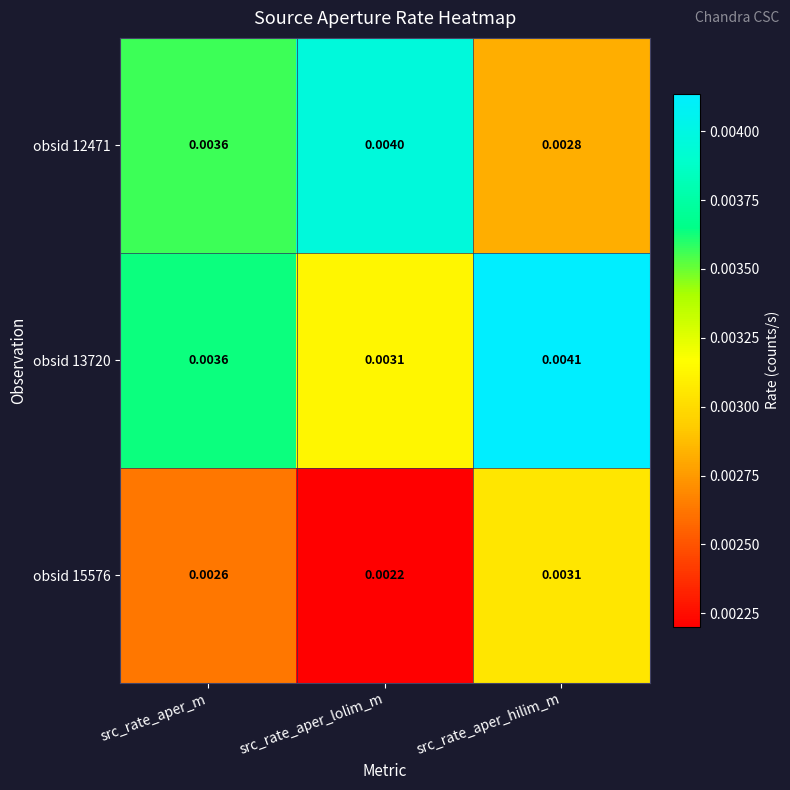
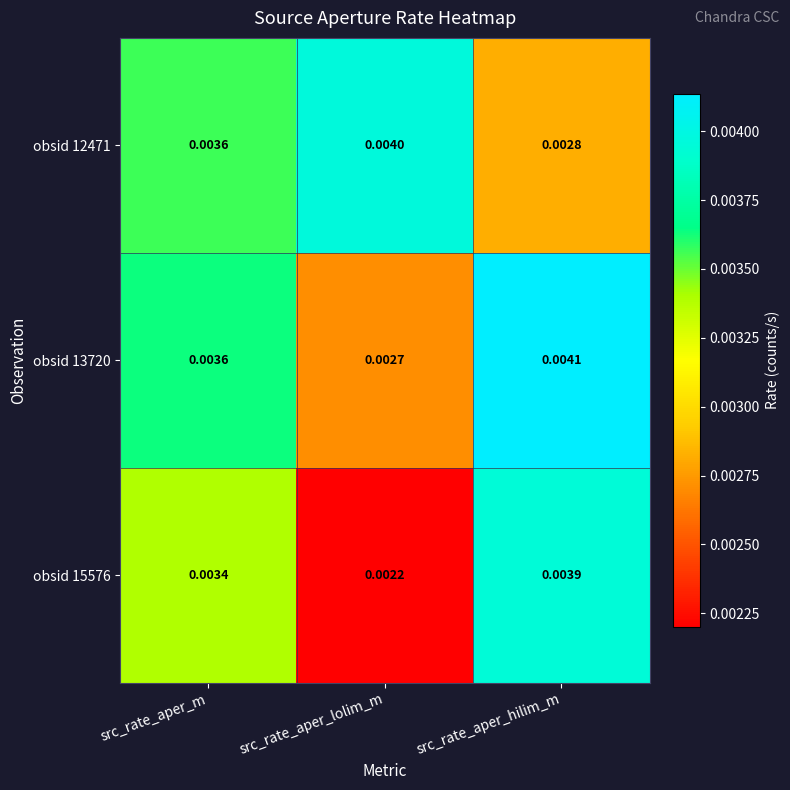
  {
    "obsid 12471": {
      "src_rate_aper_m": 0.0036,
      "src_rate_aper_lolim_m": 0.0040,
      "src_rate_aper_hilim_m": 0.0028
    },
    "obsid 13720": {
      "src_rate_aper_m": 0.0036,
-     "src_rate_aper_lolim_m": 0.0031,
+     "src_rate_aper_lolim_m": 0.0027,
      "src_rate_aper_hilim_m": 0.0041
    },
    "obsid 15576": {
-     "src_rate_aper_m": 0.0026,
+     "src_rate_aper_m": 0.0034,
      "src_rate_aper_lolim_m": 0.0022,
-     "src_rate_aper_hilim_m": 0.0031
+     "src_rate_aper_hilim_m": 0.0039
    }
  }
